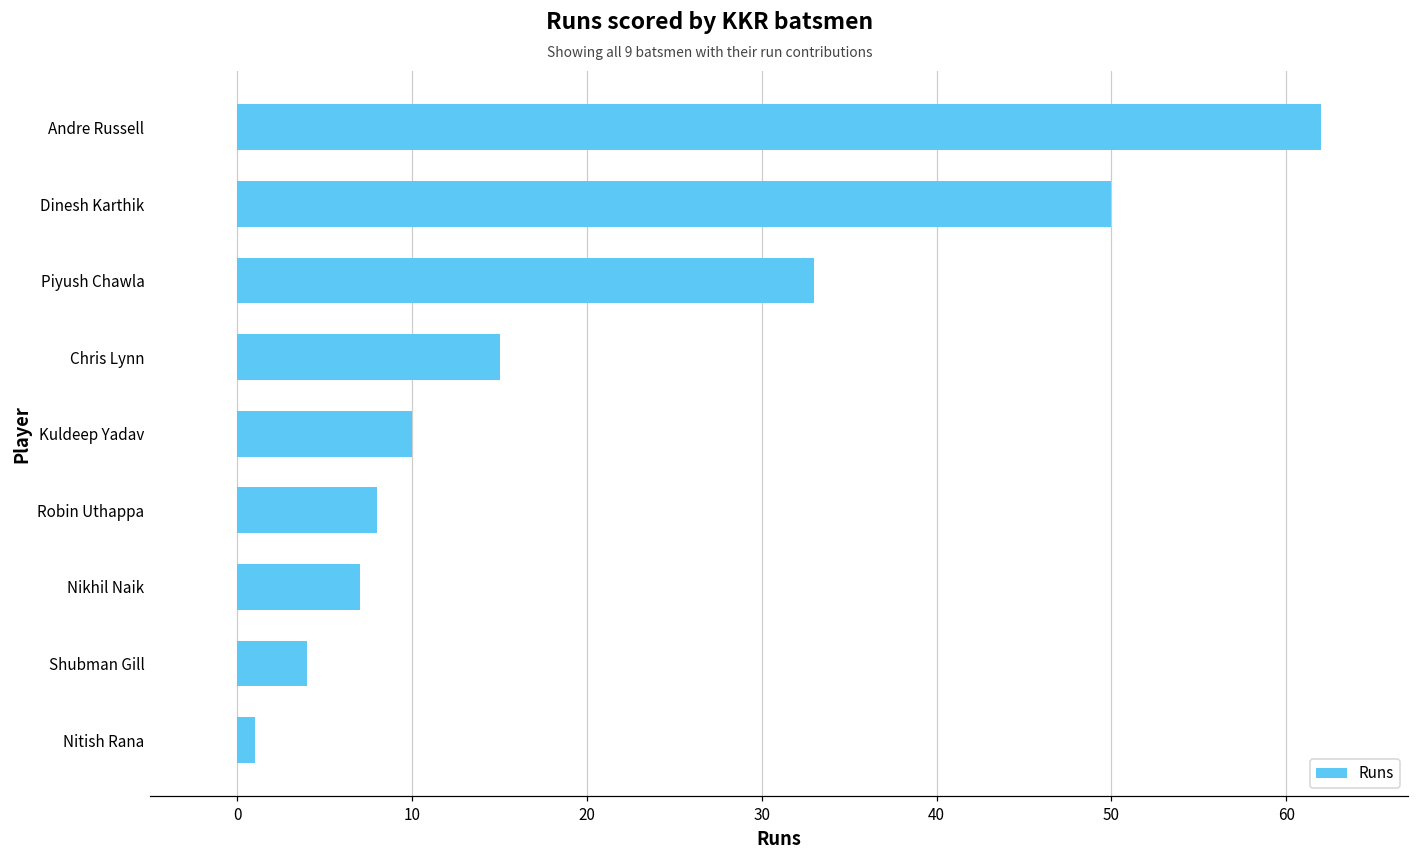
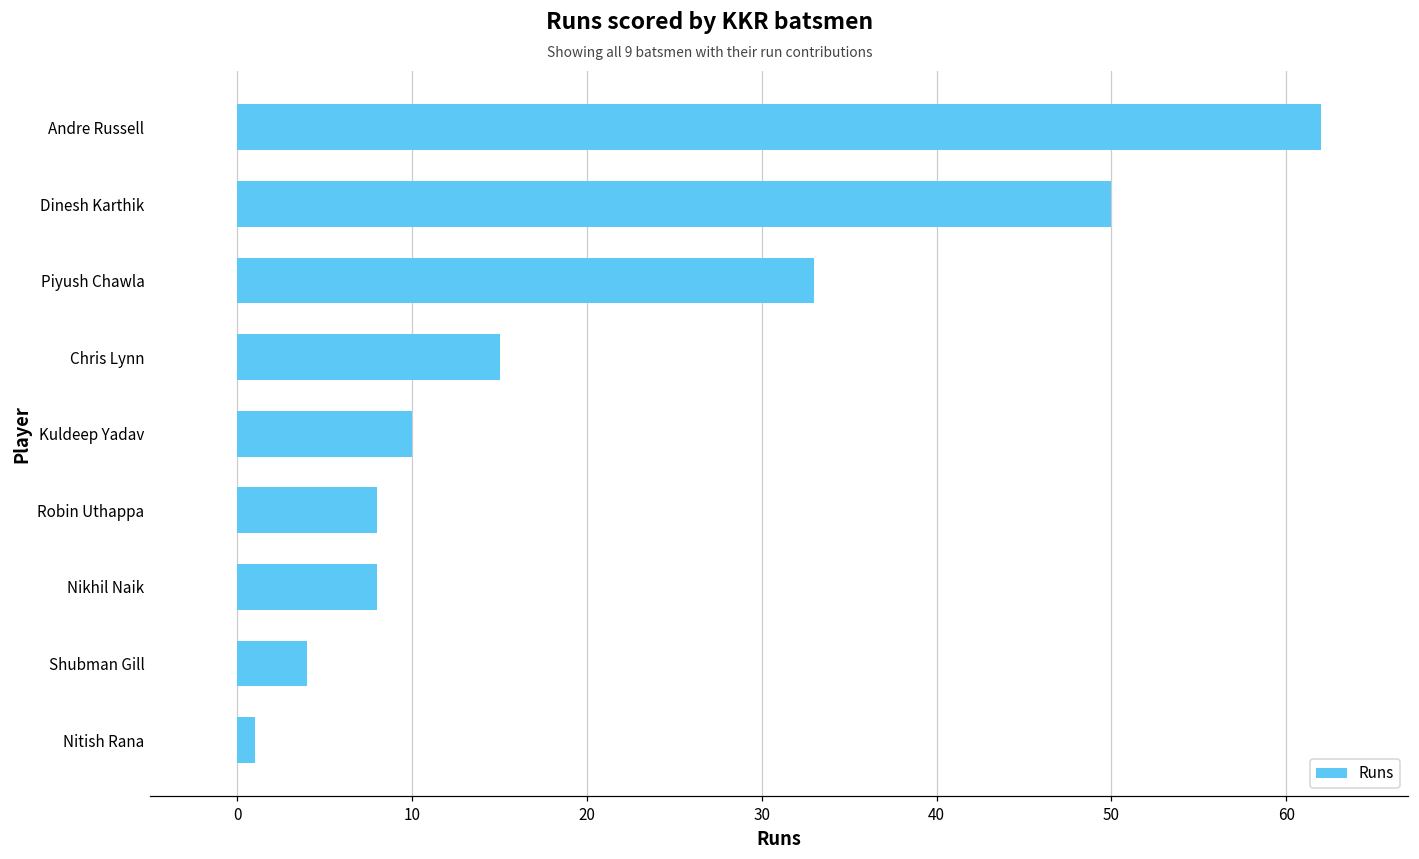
  {
    "Andre Russell": 62,
    "Dinesh Karthik": 50,
    "Piyush Chawla": 33,
    "Chris Lynn": 15,
    "Kuldeep Yadav": 10,
    "Robin Uthappa": 8,
-   "Nikhil Naik": 7,
+   "Nikhil Naik": 8,
    "Shubman Gill": 4,
    "Nitish Rana": 1
  }
